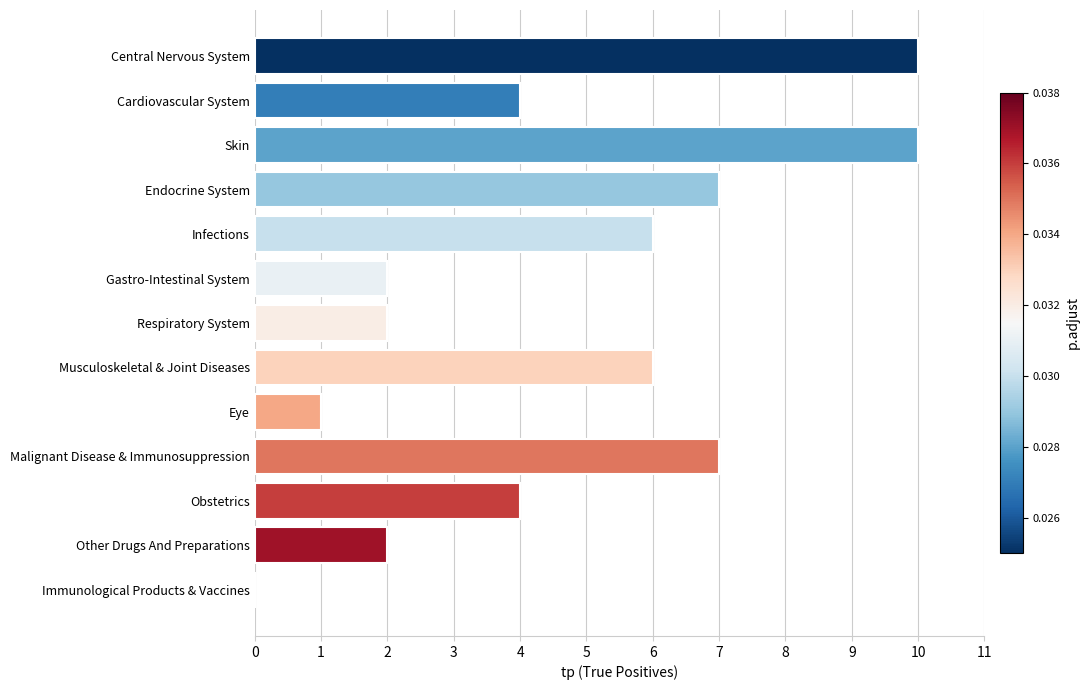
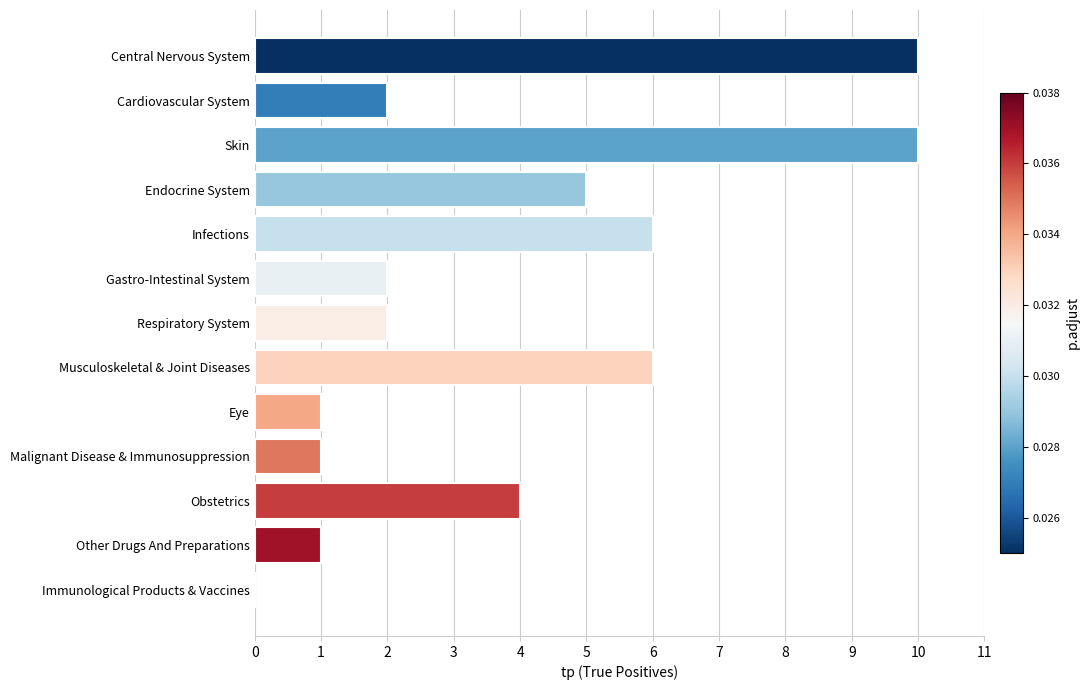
  {
    "Central Nervous System": 10,
-   "Cardiovascular System": 4,
+   "Cardiovascular System": 2,
    "Skin": 10,
-   "Endocrine System": 7,
+   "Endocrine System": 5,
    "Infections": 6,
    "Gastro-Intestinal System": 2,
    "Respiratory System": 2,
    "Musculoskeletal & Joint Diseases": 6,
    "Eye": 1,
-   "Malignant Disease & Immunosuppression": 7,
+   "Malignant Disease & Immunosuppression": 1,
    "Obstetrics": 4,
-   "Other Drugs And Preparations": 2,
+   "Other Drugs And Preparations": 1,
    "Immunological Products & Vaccines": 0
  }
